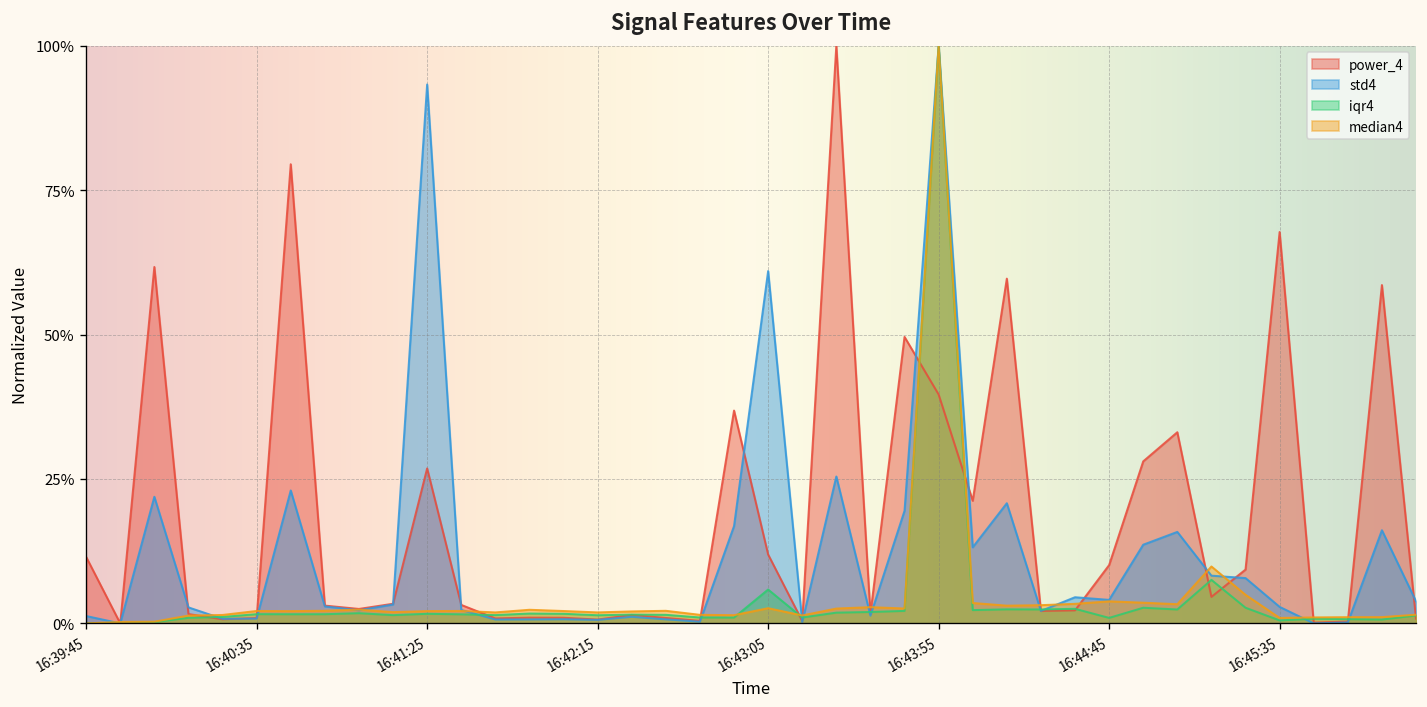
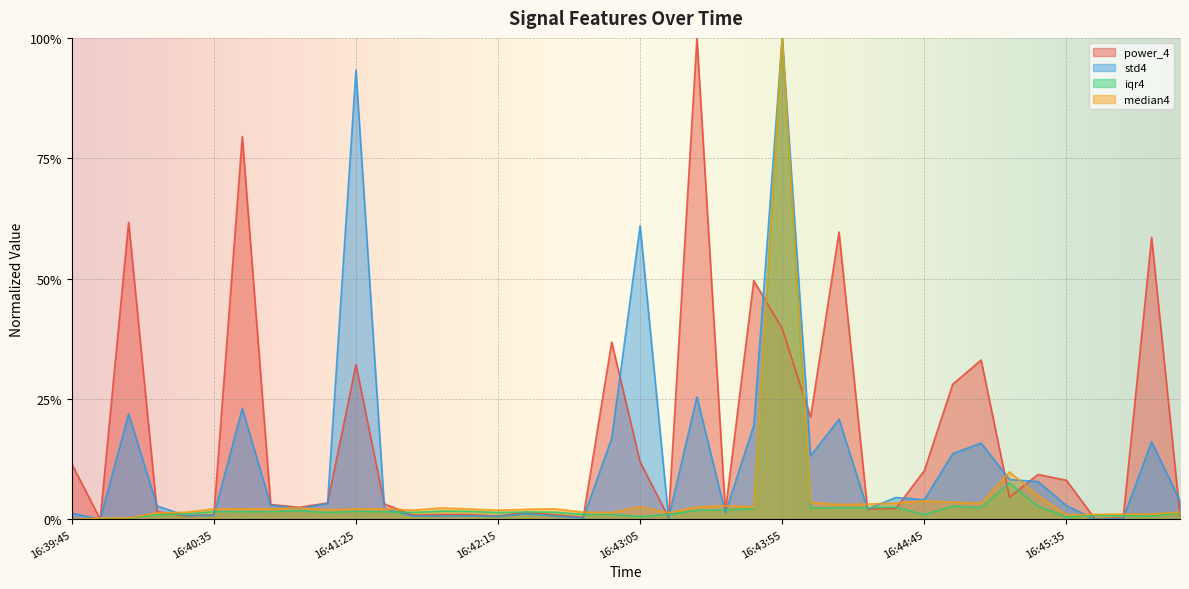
  {
    "power_4": {
      "16:39:45": "12%",
-     "16:41:25": "27%",
+     "16:41:25": "32%",
      "16:43:05": "12%",
      "16:43:55": "40%",
      "16:44:45": "10%",
-     "16:45:35": "68%"
+     "16:45:35": "8%"
    },
    "std4": {
      "16:39:45": "1%",
      "16:41:25": "93%",
      "16:43:05": "61%",
      "16:45:35": "3%"
    },
    "iqr4": {
      "16:40:35": "2%",
-     "16:43:05": "6%",
+     "16:43:05": "1%",
      "16:44:45": "1%"
    },
    "median4": {
      "16:40:35": "2%",
      "16:43:05": "3%"
    }
  }
